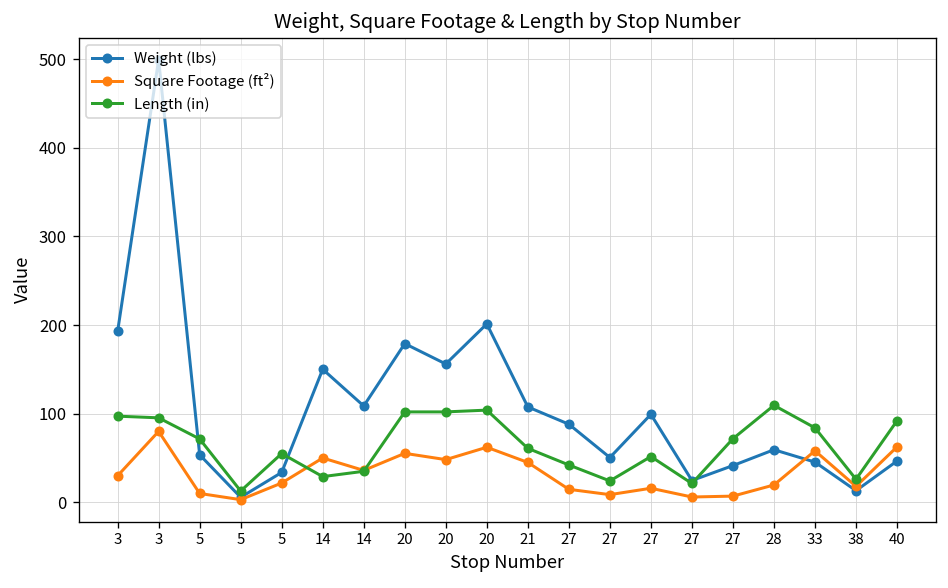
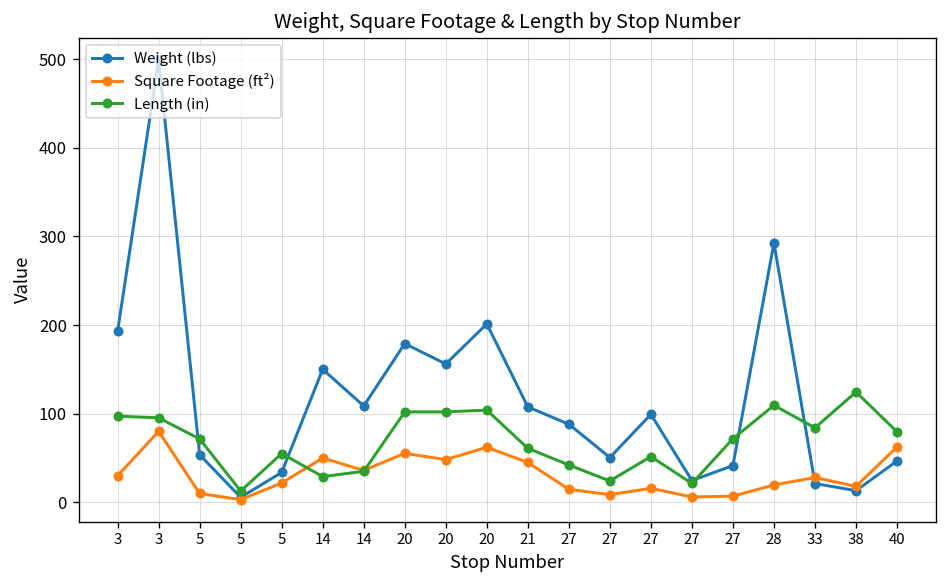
  {
    "Weight (lbs)": {
      "21": 110,
-     "28": 60,
-     "33": 50,
+     "28": 290,
+     "33": 20,
      "38": 10,
      "40": 50
    },
    "Square Footage (ft²)": {
      "21": 40,
      "28": 20,
-     "33": 60,
+     "33": 30,
      "38": 20,
      "40": 60
    },
    "Length (in)": {
      "21": 60,
      "28": 110,
      "33": 80,
-     "38": 30,
-     "40": 90
+     "38": 120,
+     "40": 80
    }
  }
